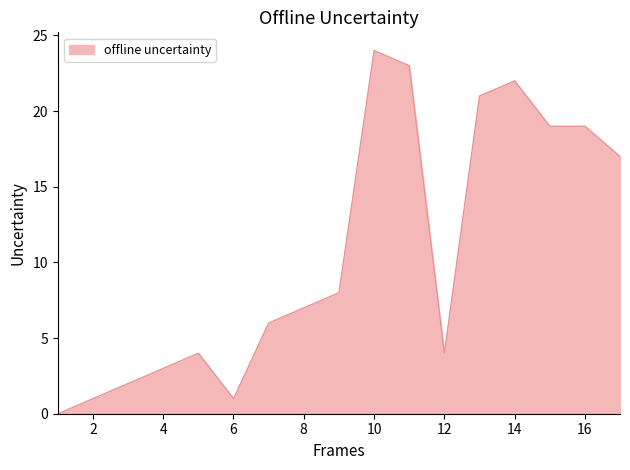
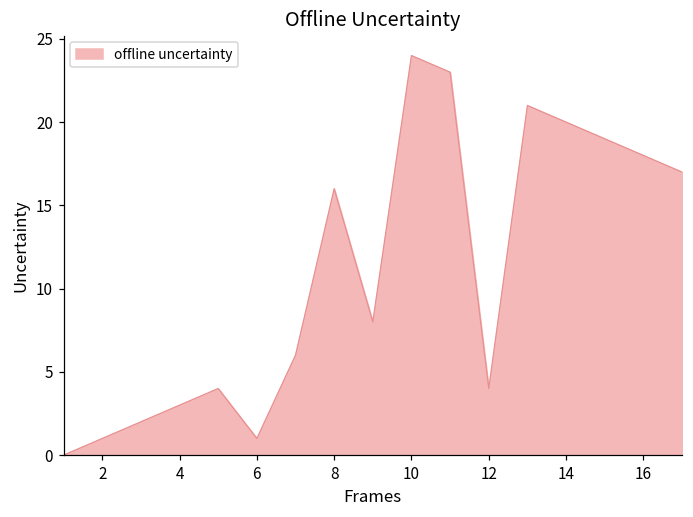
  {
    "2": 1,
    "4": 3,
    "6": 1,
-   "8": 7,
+   "8": 16,
    "10": 24,
    "12": 4,
-   "14": 22,
-   "16": 19
+   "14": 20,
+   "16": 18
  }
